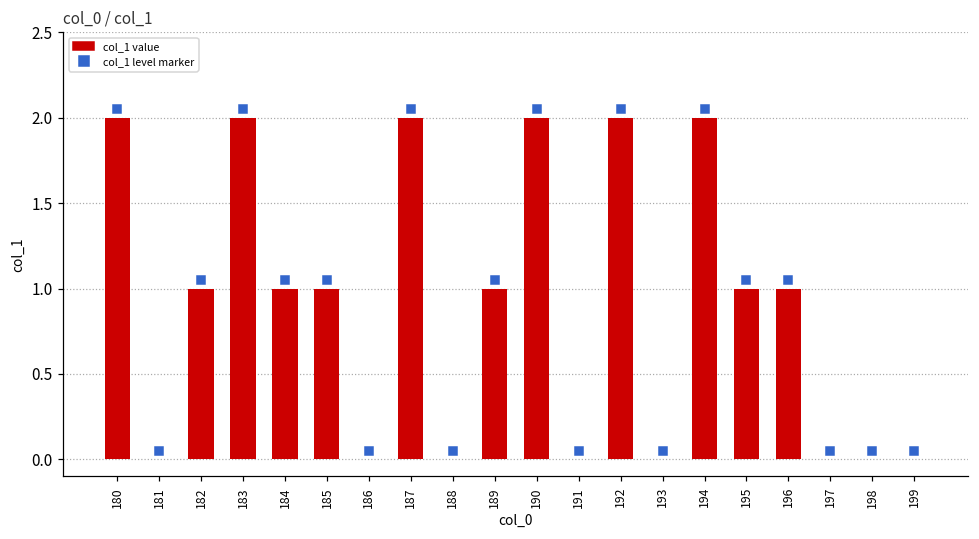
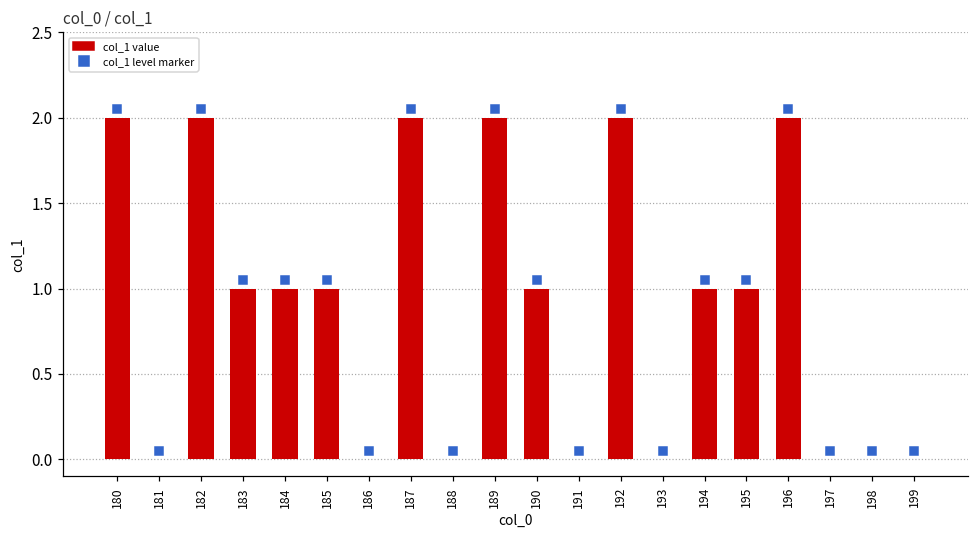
  {
    "col_1 value": {
      "180": 2,
      "181": 0,
-     "182": 1,
-     "183": 2,
+     "182": 2,
+     "183": 1,
      "184": 1,
      "185": 1,
      "186": 0,
      "187": 2,
      "188": 0,
-     "189": 1,
-     "190": 2,
+     "189": 2,
+     "190": 1,
      "191": 0,
      "192": 2,
      "193": 0,
-     "194": 2,
+     "194": 1,
      "195": 1,
-     "196": 1,
+     "196": 2,
      "197": 0,
      "198": 0,
      "199": 0
    }
  }
